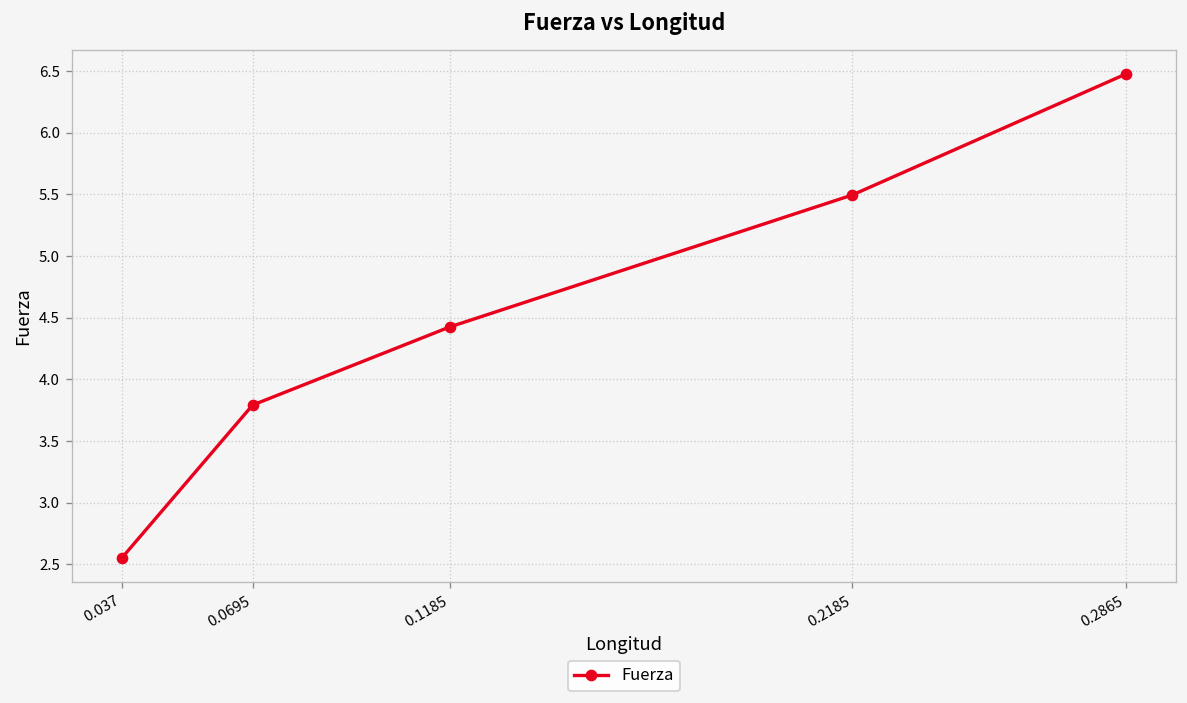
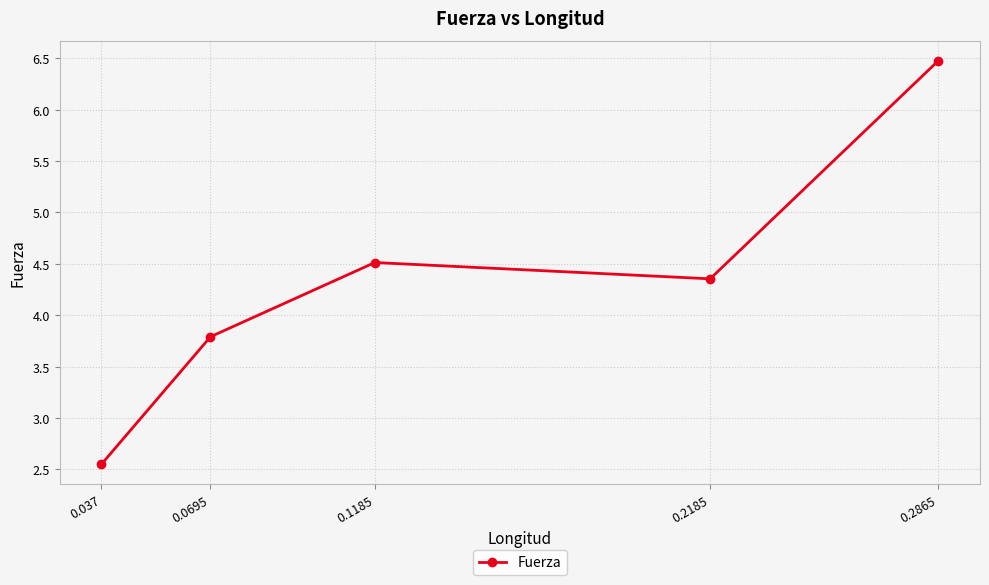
  {
    "0.037": 2.55,
    "0.0695": 3.79,
-   "0.1185": 4.42,
-   "0.2185": 5.49,
+   "0.1185": 4.51,
+   "0.2185": 4.35,
    "0.2865": 6.47
  }
